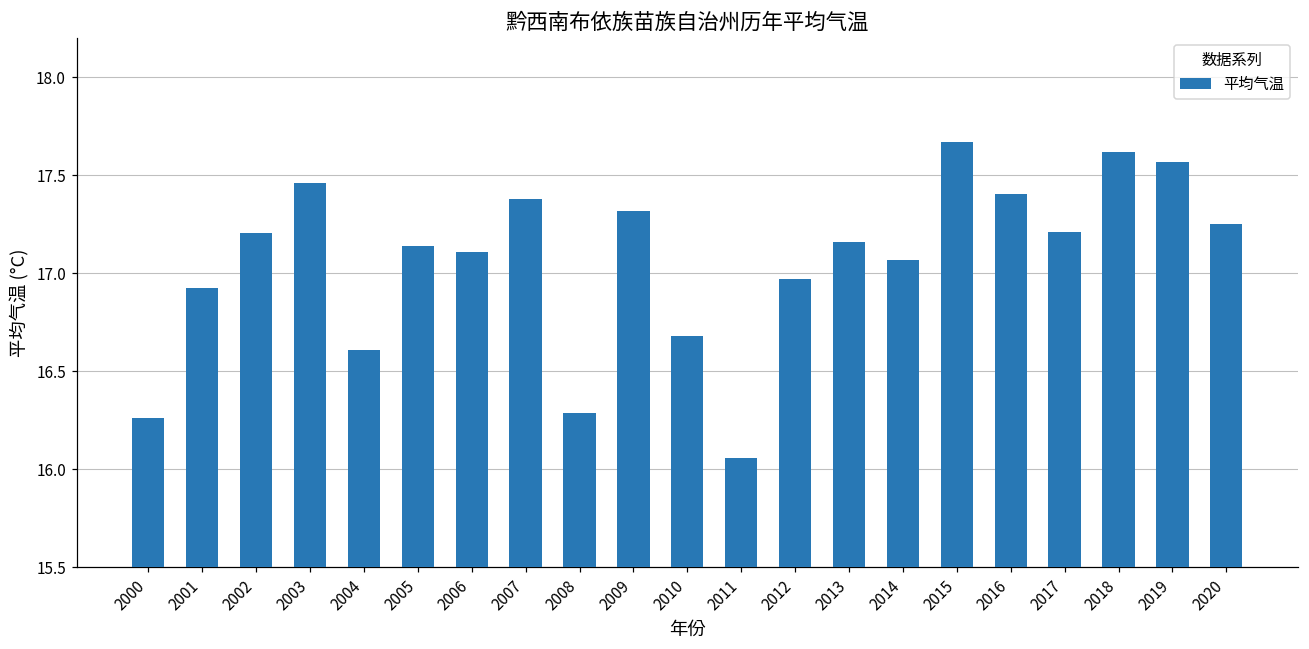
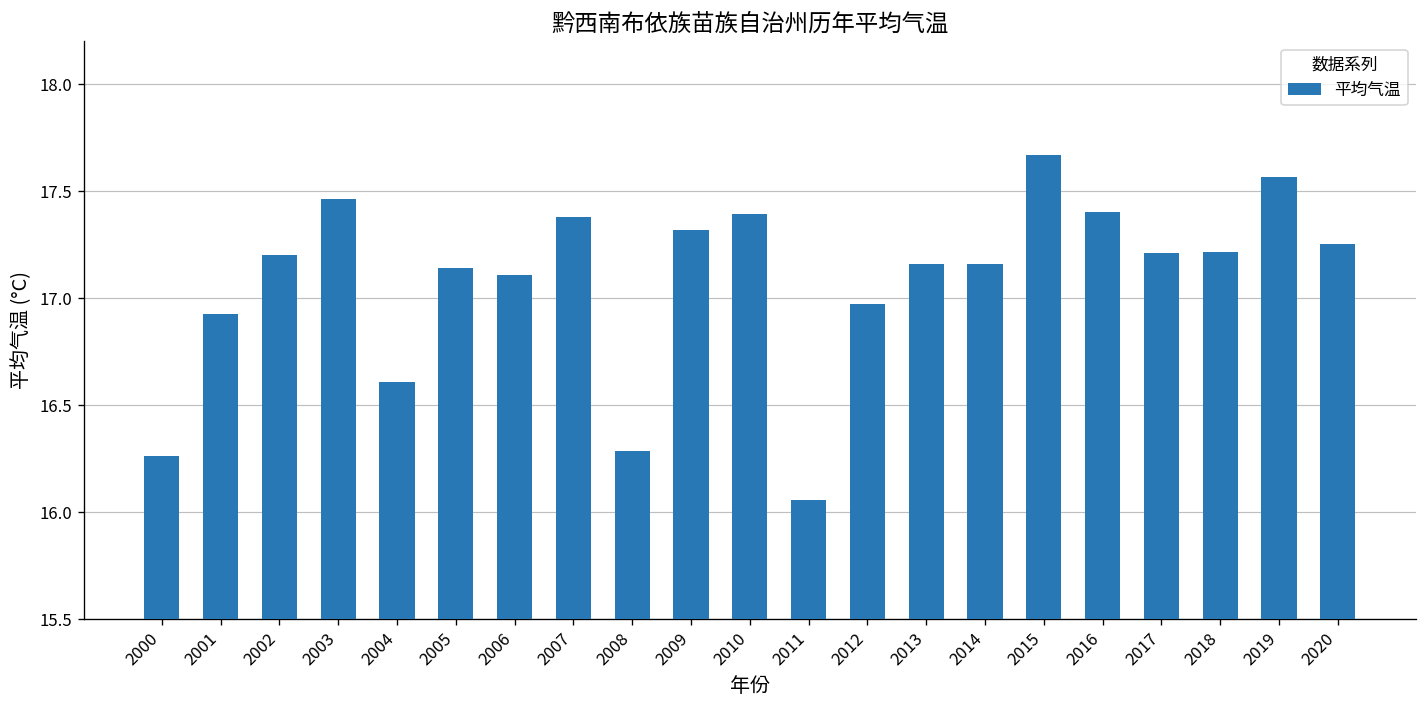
  {
    "2000": 16.26,
    "2001": 16.93,
    "2002": 17.20,
    "2003": 17.46,
    "2004": 16.61,
    "2005": 17.14,
    "2006": 17.11,
    "2007": 17.38,
    "2008": 16.29,
    "2009": 17.32,
-   "2010": 16.68,
+   "2010": 17.39,
    "2011": 16.06,
    "2012": 16.97,
    "2013": 17.16,
-   "2014": 17.07,
+   "2014": 17.16,
    "2015": 17.67,
    "2016": 17.40,
    "2017": 17.21,
-   "2018": 17.62,
+   "2018": 17.21,
    "2019": 17.57,
    "2020": 17.25
  }
